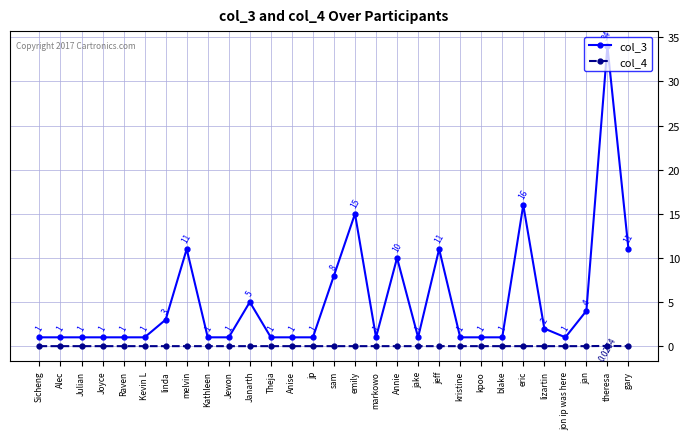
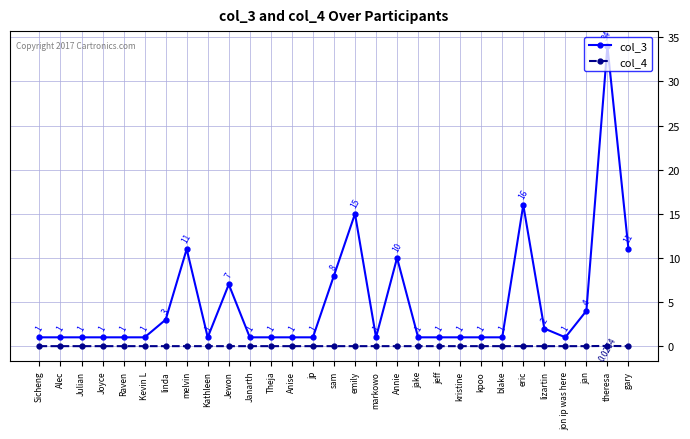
  {
    "col_3": {
      "Sicheng": 1,
      "Alec": 1,
      "Julian": 1,
      "Joyce": 1,
      "Raven": 1,
      "Kevin L": 1,
      "linda": 3,
      "melvin": 11,
      "Kathleen": 1,
-     "Jewon": 1,
-     "Janarth": 5,
+     "Jewon": 7,
+     "Janarth": 1,
      "Theja": 1,
      "Anise": 1,
      "jp": 1,
      "sam": 8,
      "emily": 15,
      "markowo": 1,
      "Annie": 10,
      "jake": 1,
-     "jeff": 11,
+     "jeff": 1,
      "kristine": 1,
      "kpoo": 1,
      "blake": 1,
      "eric": 16,
      "lizartin": 2,
      "jon ip was here": 1,
      "jan": 4,
      "gary": 11
    },
    "col_4": {
      "theresa": 0.0264
    }
  }
